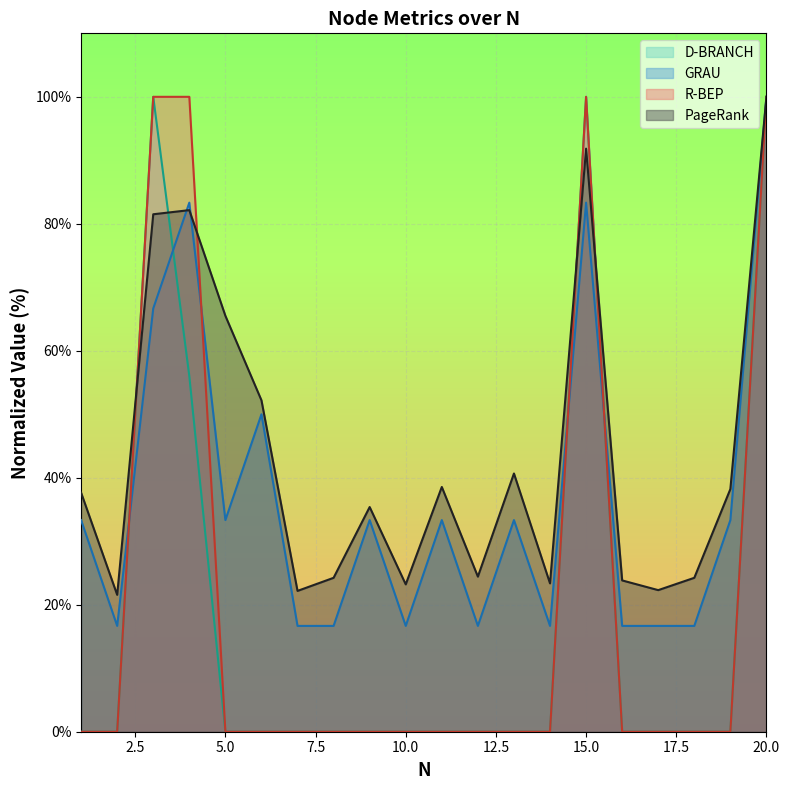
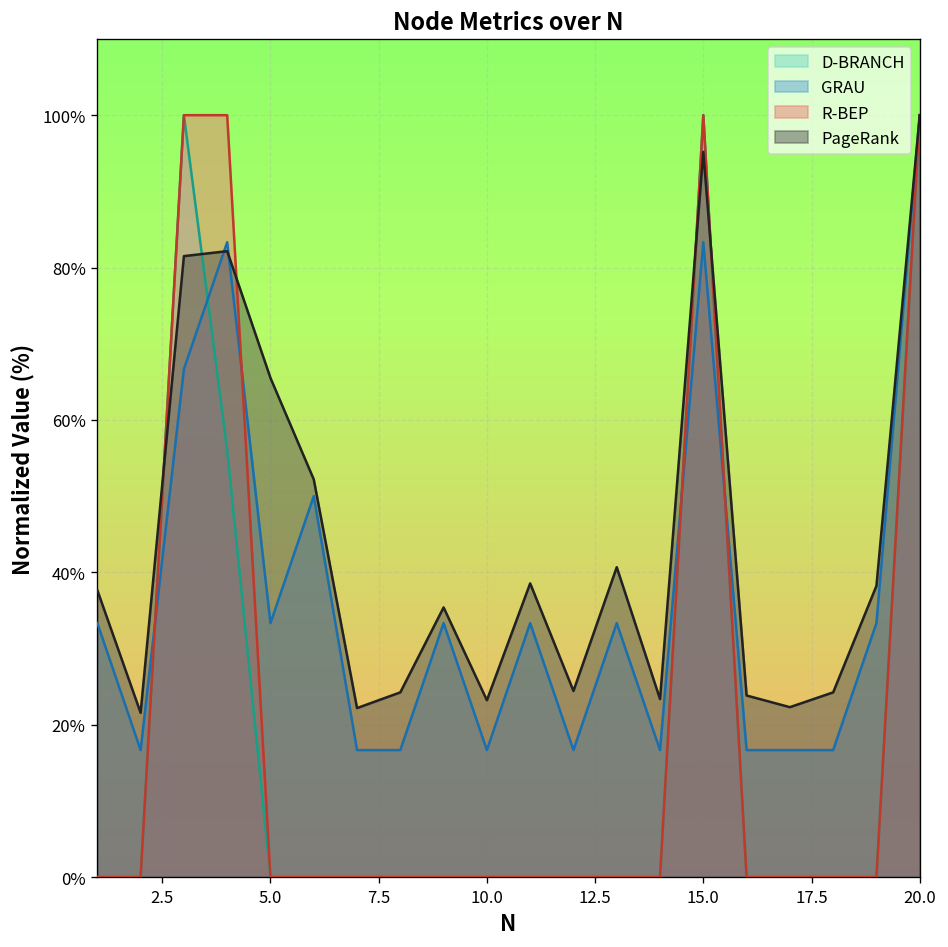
  {
    "PageRank": {
      "5.0": "66%",
      "10.0": "23%",
-     "15.0": "92%"
+     "15.0": "95%"
    }
  }
